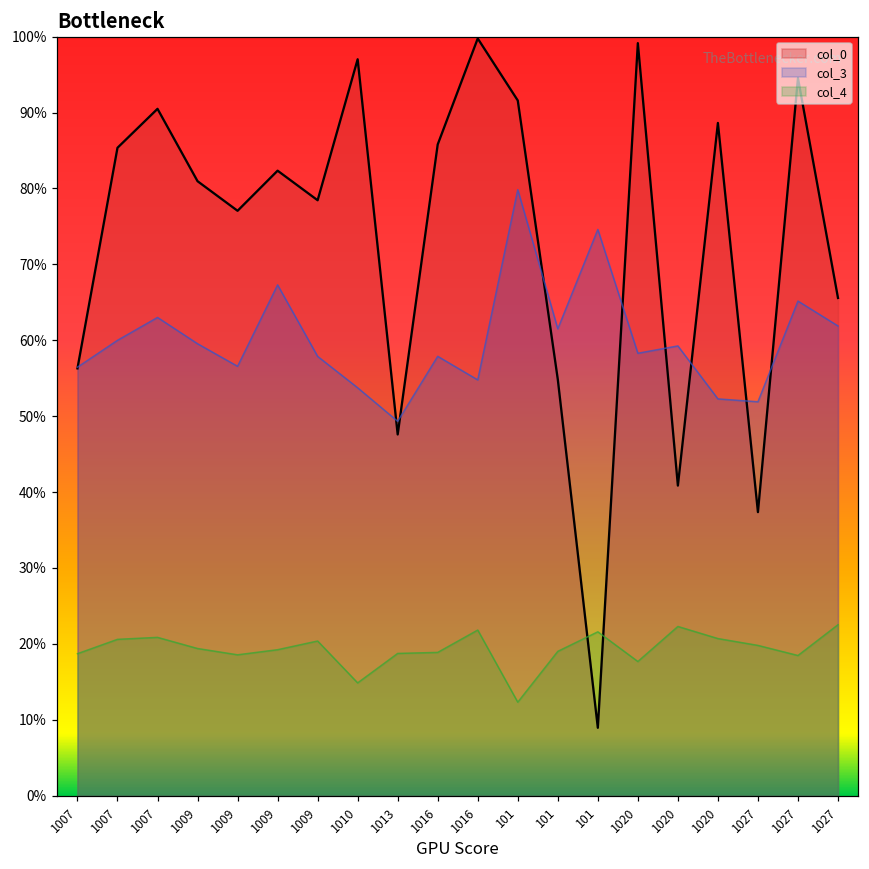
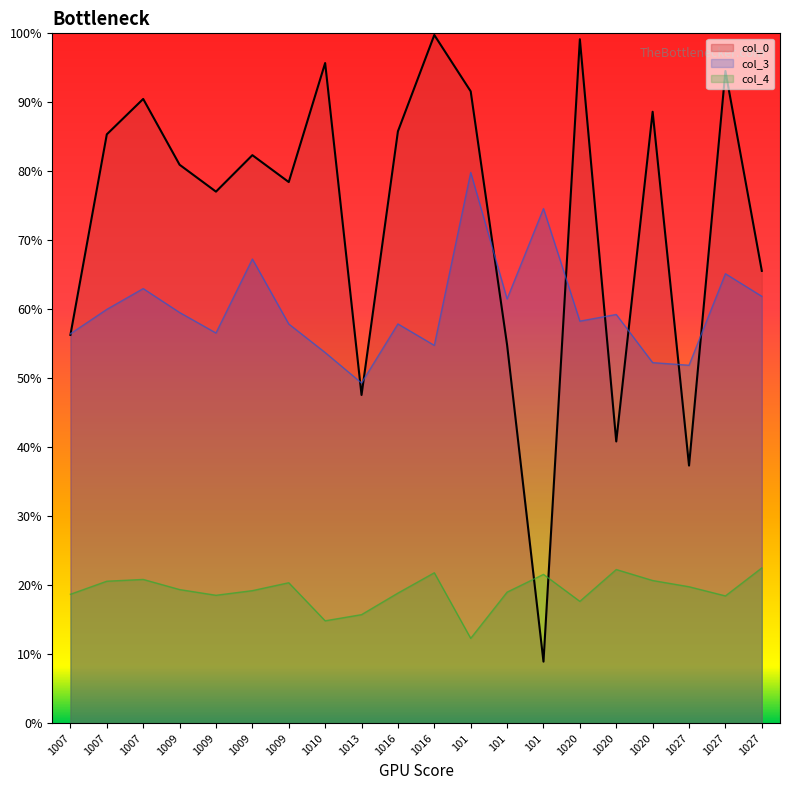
  {
    "col_0": {
-     "1010": "97%",
+     "1010": "96%",
      "1013": "48%"
    },
    "col_3": {
      "1010": "54%",
      "1013": "49%"
    },
    "col_4": {
      "1010": "15%",
-     "1013": "19%"
+     "1013": "16%"
    }
  }
